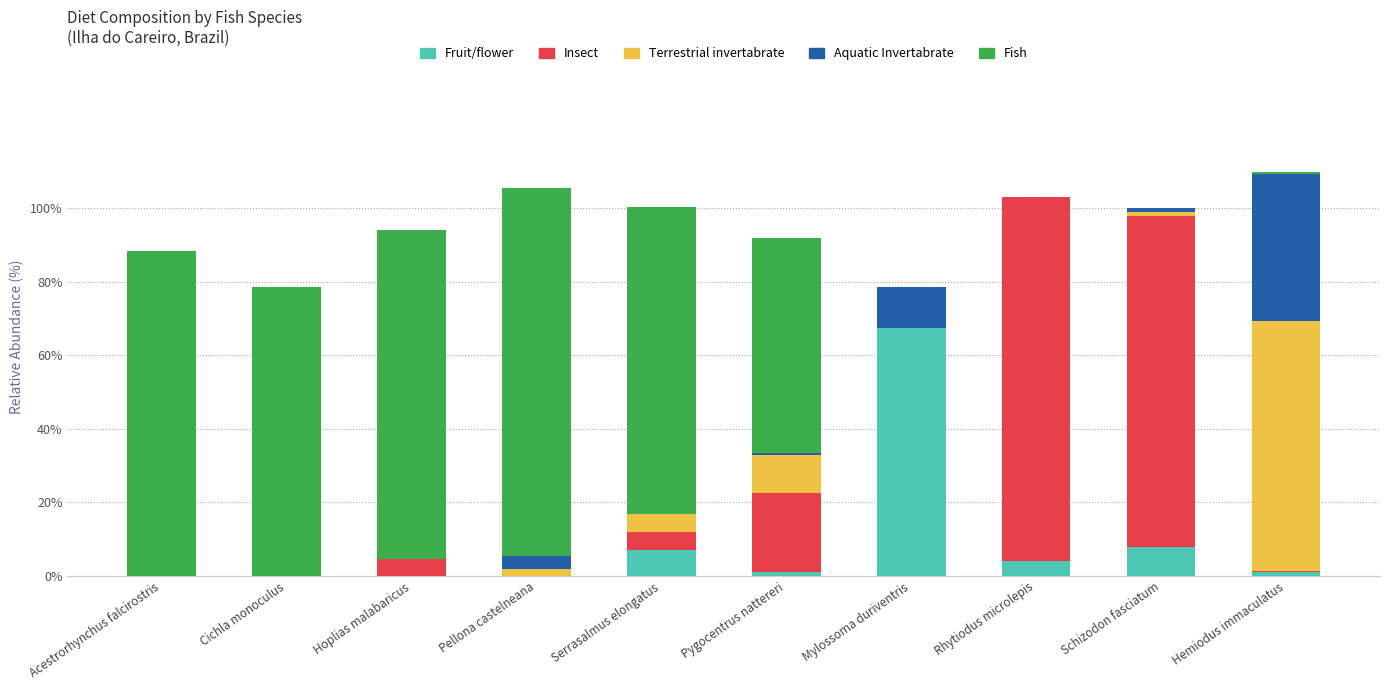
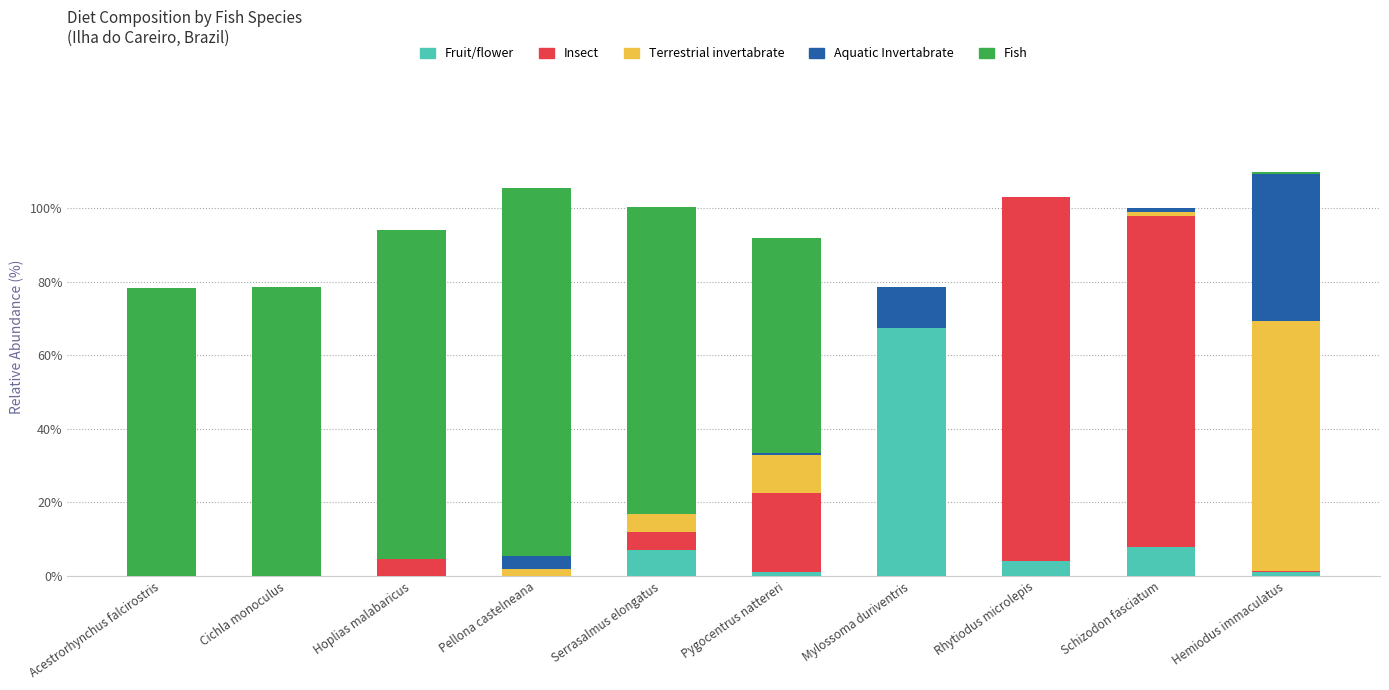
  {
    "Fruit/flower": {
      "Acestrorhynchus falcirostris": "0%",
      "Cichla monoculus": "0%",
      "Hoplias malabaricus": "0%",
      "Pellona castelneana": "0%",
      "Serrasalmus elongatus": "7%",
      "Pygocentrus nattereri": "1%",
      "Mylossoma duriventris": "68%",
      "Rhytiodus microlepis": "4%",
      "Schizodon fasciatum": "8%",
      "Hemiodus immaculatus": "1%"
    },
    "Insect": {
      "Acestrorhynchus falcirostris": "0%",
      "Cichla monoculus": "0%",
      "Hoplias malabaricus": "5%",
      "Pellona castelneana": "0%",
      "Serrasalmus elongatus": "5%",
      "Pygocentrus nattereri": "22%",
      "Mylossoma duriventris": "0%",
      "Rhytiodus microlepis": "99%",
      "Schizodon fasciatum": "90%"
    },
    "Terrestrial invertabrate": {
      "Acestrorhynchus falcirostris": "0%",
      "Cichla monoculus": "0%",
      "Hoplias malabaricus": "0%",
      "Pellona castelneana": "2%",
      "Serrasalmus elongatus": "5%",
      "Pygocentrus nattereri": "11%",
      "Mylossoma duriventris": "0%",
      "Rhytiodus microlepis": "0%",
      "Schizodon fasciatum": "1%",
      "Hemiodus immaculatus": "68%"
    },
    "Aquatic Invertabrate": {
      "Acestrorhynchus falcirostris": "0%",
      "Cichla monoculus": "0%",
      "Hoplias malabaricus": "0%",
      "Pellona castelneana": "4%",
      "Serrasalmus elongatus": "0%",
      "Mylossoma duriventris": "11%",
      "Rhytiodus microlepis": "0%",
      "Schizodon fasciatum": "1%",
      "Hemiodus immaculatus": "40%"
    },
    "Fish": {
-     "Acestrorhynchus falcirostris": "89%",
+     "Acestrorhynchus falcirostris": "78%",
      "Cichla monoculus": "79%",
      "Hoplias malabaricus": "90%",
      "Pellona castelneana": "100%",
      "Serrasalmus elongatus": "84%",
      "Pygocentrus nattereri": "59%",
      "Mylossoma duriventris": "0%",
      "Rhytiodus microlepis": "0%",
      "Schizodon fasciatum": "0%"
    }
  }
